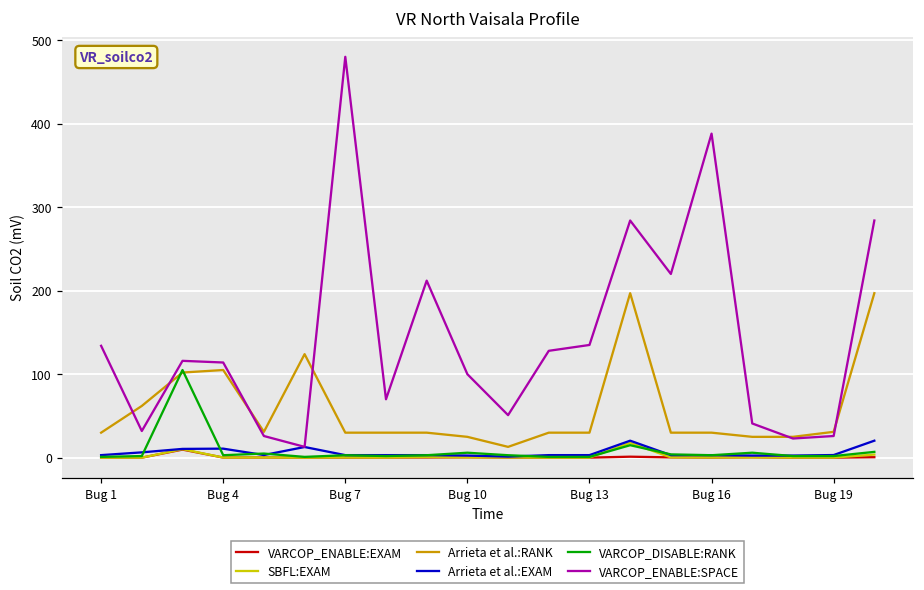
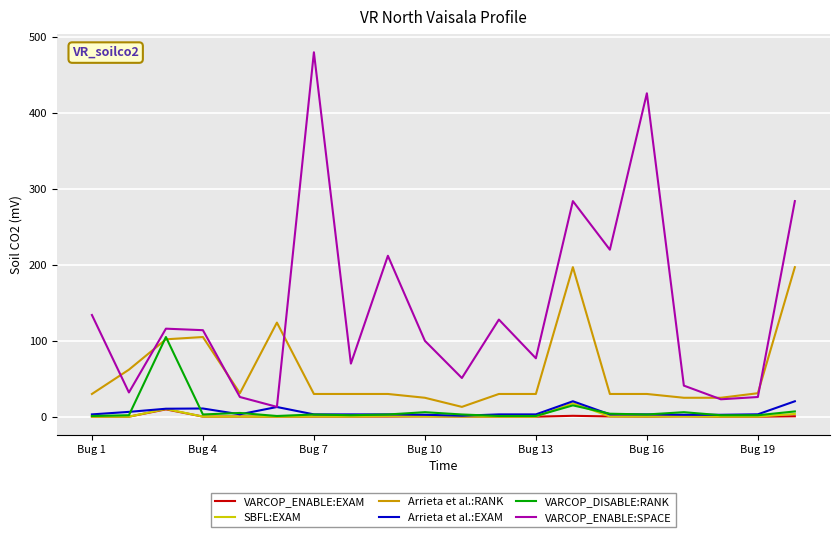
  {
    "Arrieta et al.:EXAM": {
      "Bug 4": 10
    },
    "VARCOP_DISABLE:RANK": {
      "Bug 10": 10
    },
    "VARCOP_ENABLE:SPACE": {
      "Bug 1": 130,
      "Bug 4": 110,
      "Bug 7": 480,
      "Bug 10": 100,
-     "Bug 13": 140,
-     "Bug 16": 390,
+     "Bug 13": 80,
+     "Bug 16": 430,
      "Bug 19": 30
    }
  }
